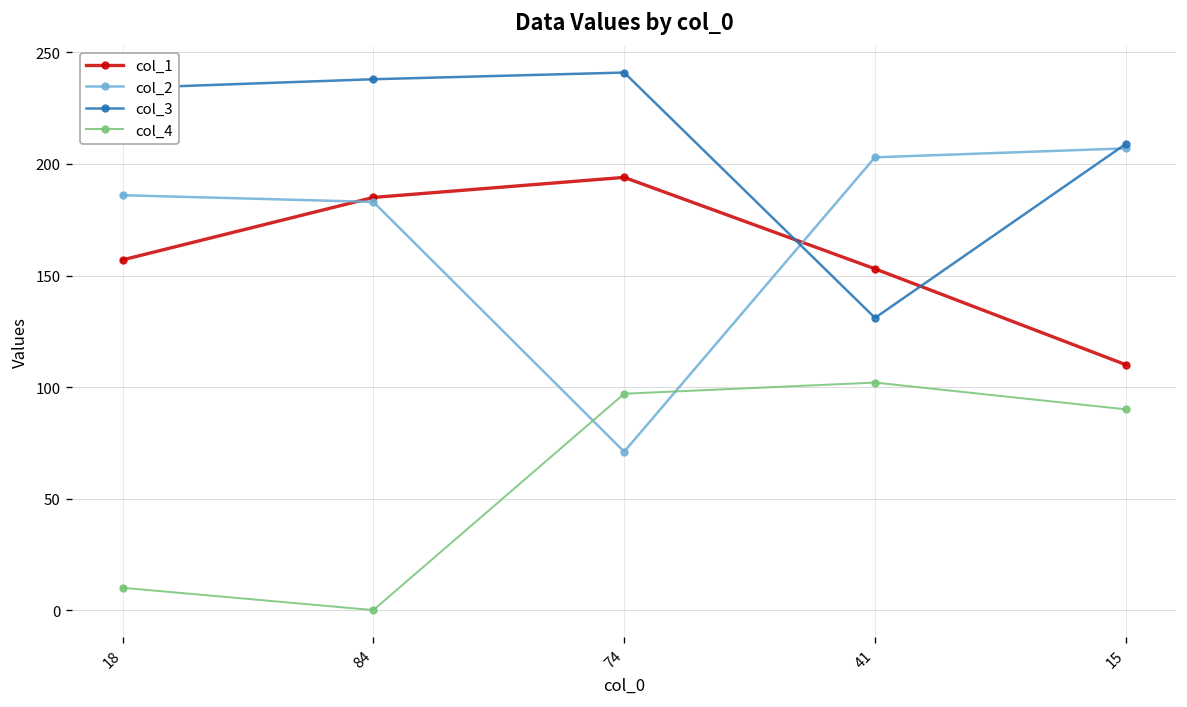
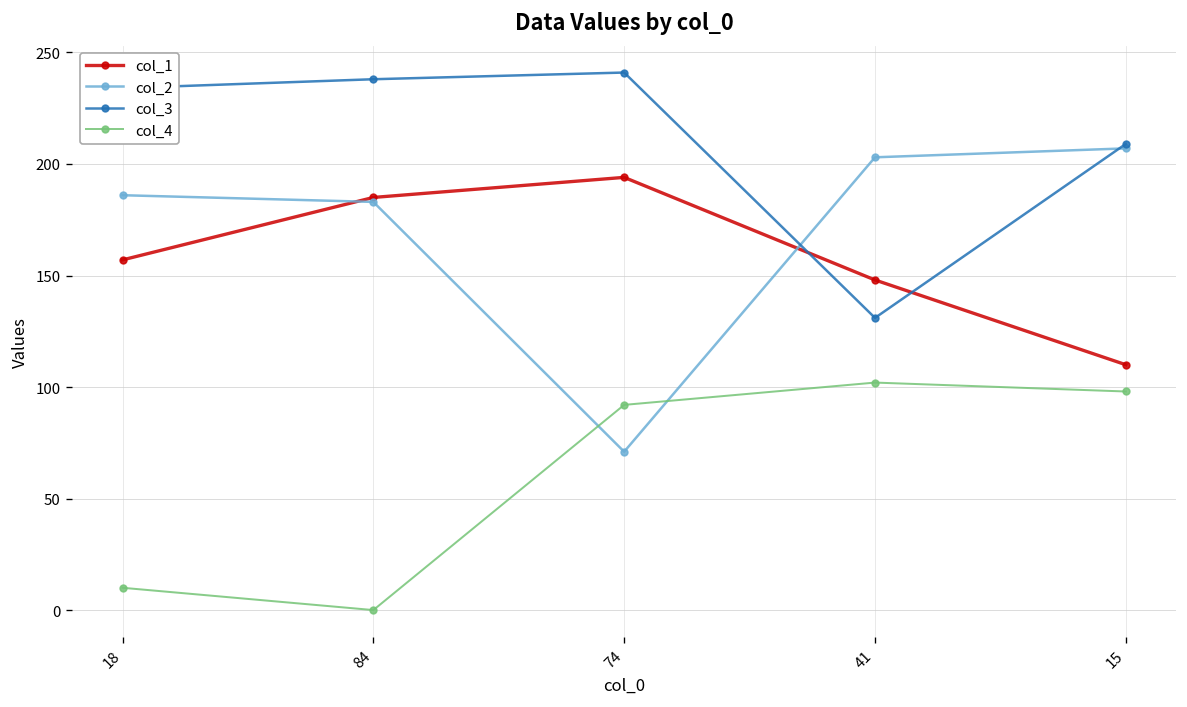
  {
    "col_1": {
      "18": 157,
      "84": 185,
      "74": 194,
-     "41": 153,
+     "41": 148,
      "15": 110
    },
    "col_2": {
      "18": 186,
      "84": 183,
      "74": 71,
      "41": 203,
      "15": 207
    },
    "col_3": {
      "84": 238,
      "74": 241,
      "41": 131,
      "15": 209
    },
    "col_4": {
      "18": 10,
      "84": 0,
-     "74": 97,
+     "74": 92,
      "41": 102,
-     "15": 90
+     "15": 98
    }
  }
